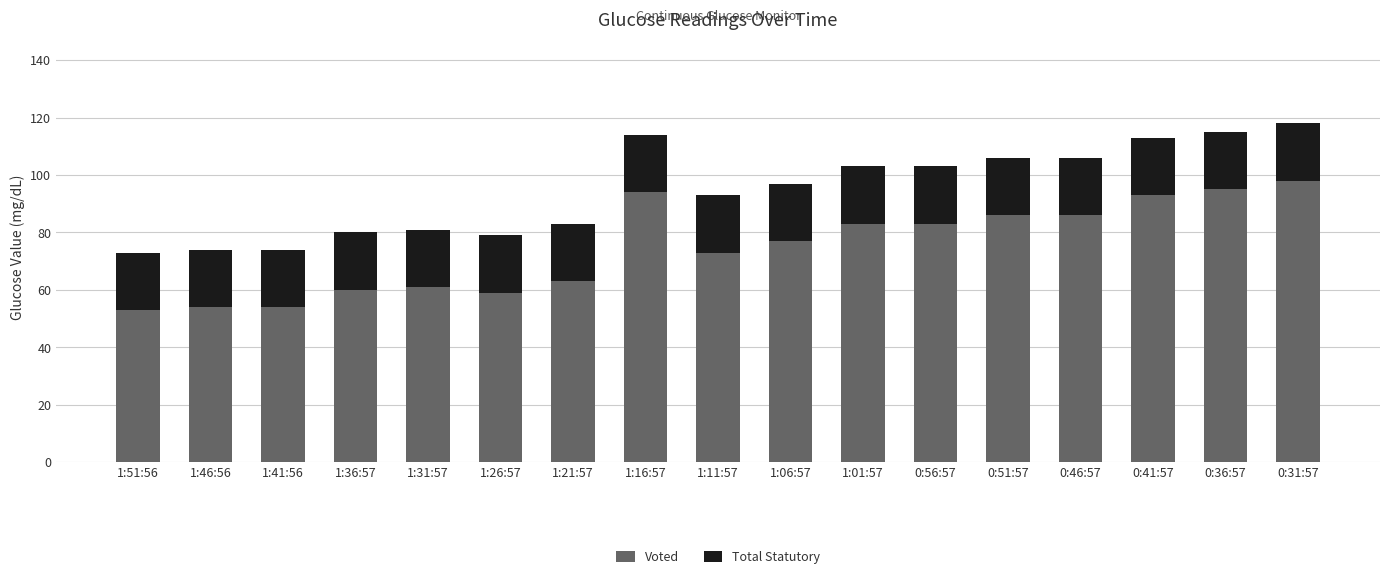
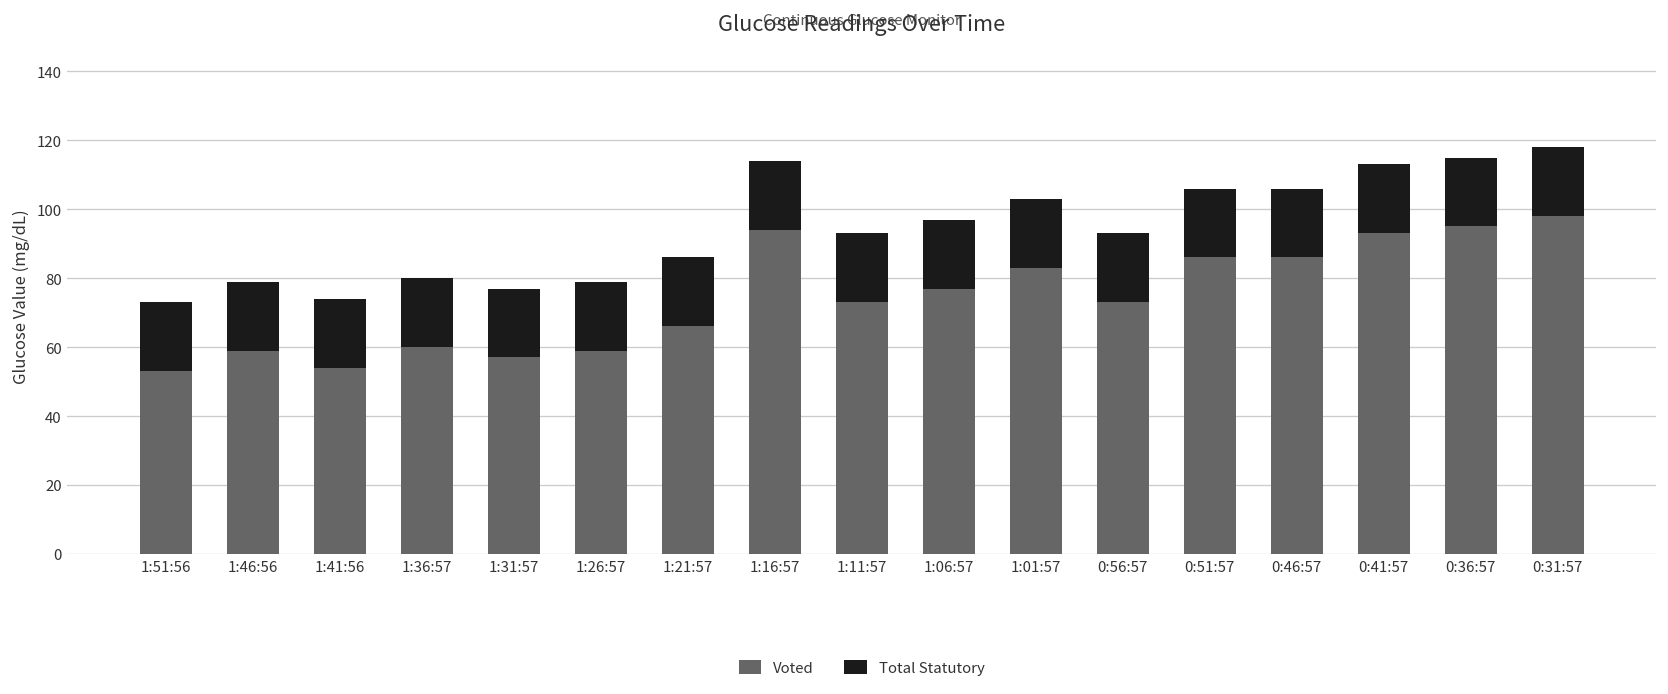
  {
    "Voted": {
      "1:51:56": 53,
-     "1:46:56": 54,
+     "1:46:56": 59,
      "1:41:56": 54,
      "1:36:57": 60,
-     "1:31:57": 61,
+     "1:31:57": 57,
      "1:26:57": 59,
-     "1:21:57": 63,
+     "1:21:57": 66,
      "1:16:57": 94,
      "1:11:57": 73,
      "1:06:57": 77,
      "1:01:57": 83,
-     "0:56:57": 83,
+     "0:56:57": 73,
      "0:51:57": 86,
      "0:46:57": 86,
      "0:41:57": 93,
      "0:36:57": 95,
      "0:31:57": 98
    }
  }
